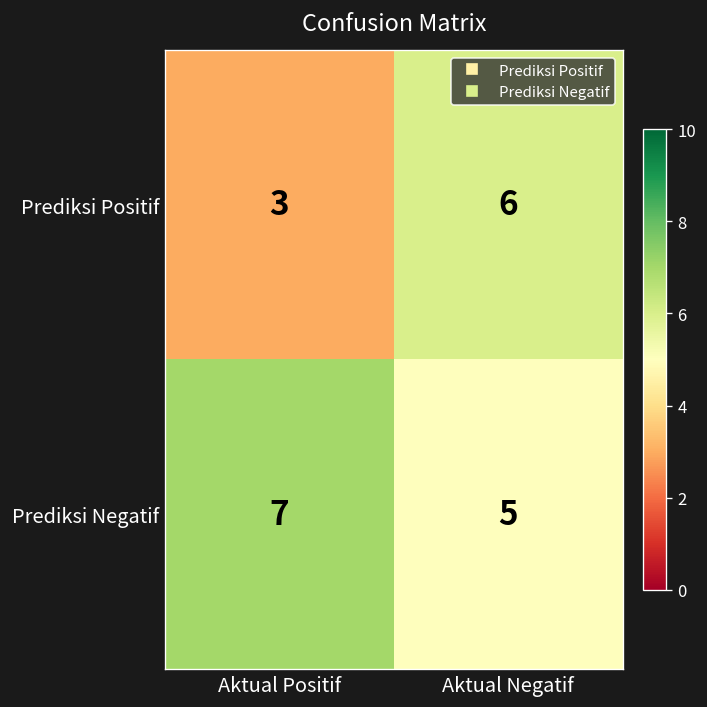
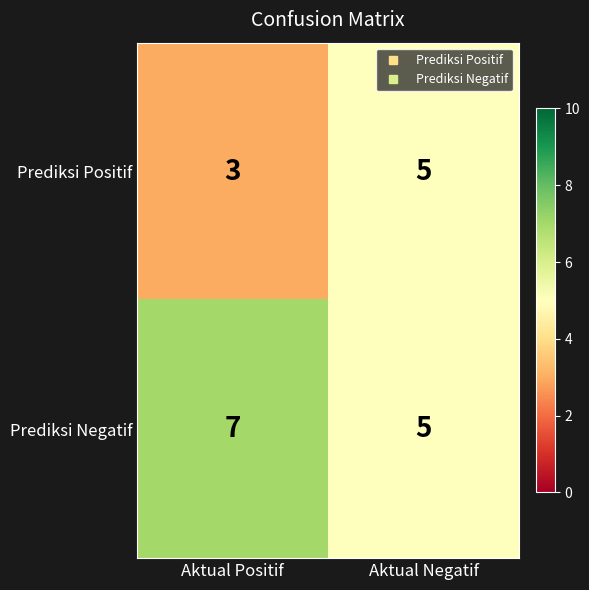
  {
    "Prediksi Positif": {
      "Aktual Positif": 3,
-     "Aktual Negatif": 6
+     "Aktual Negatif": 5
    },
    "Prediksi Negatif": {
      "Aktual Positif": 7,
      "Aktual Negatif": 5
    }
  }
